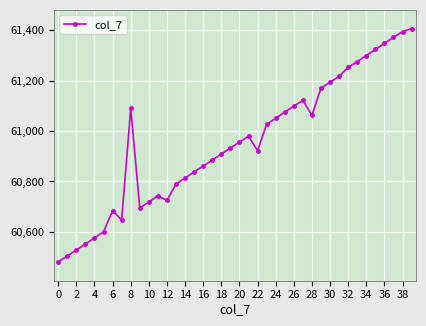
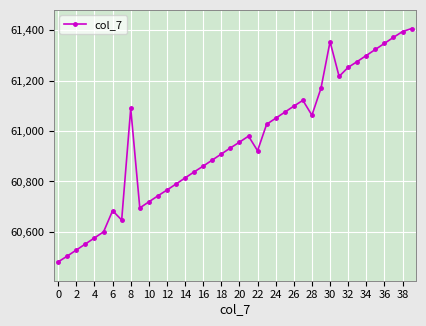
  {
    "0": "60,480",
    "2": "60,530",
    "4": "60,580",
    "6": "60,680",
    "8": "61,090",
    "10": "60,720",
-   "12": "60,730",
+   "12": "60,770",
    "14": "60,810",
    "16": "60,860",
    "18": "60,910",
    "20": "60,960",
    "22": "60,920",
    "24": "61,050",
    "26": "61,100",
    "28": "61,060",
-   "30": "61,190",
+   "30": "61,360",
    "32": "61,250",
    "34": "61,300",
    "36": "61,350",
    "38": "61,400"
  }
